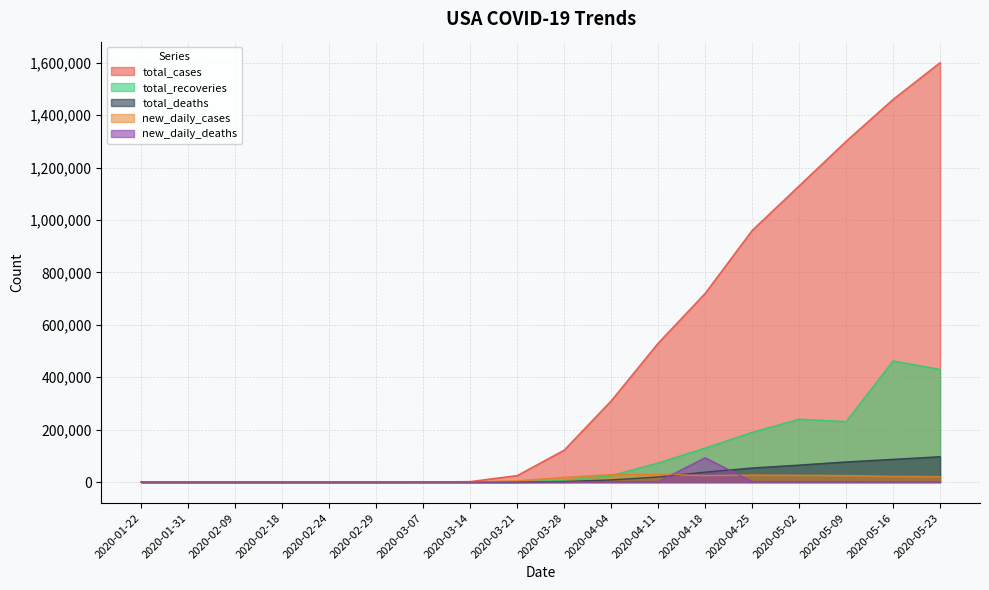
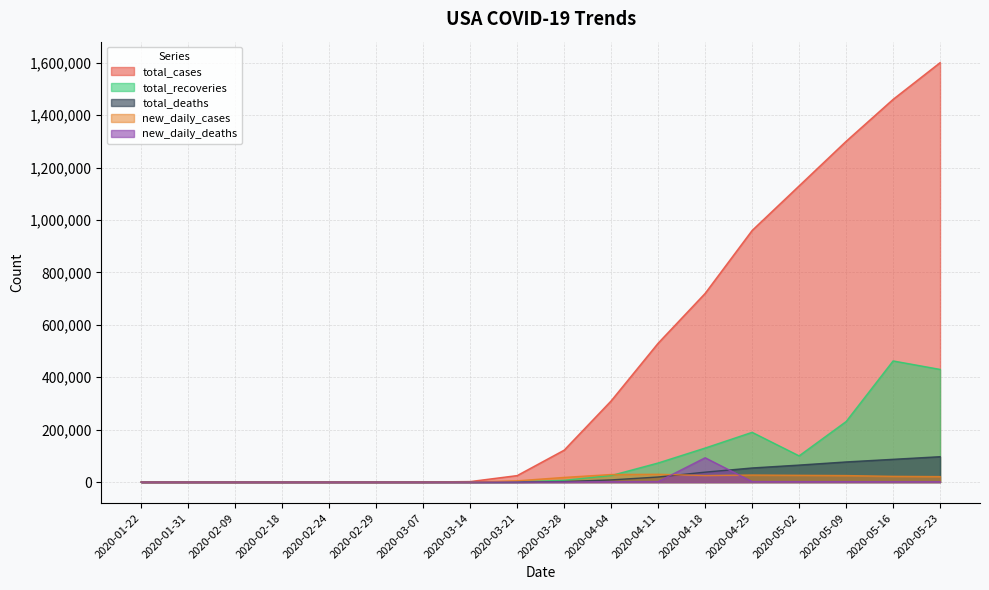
  {
    "total_recoveries": {
      "2020-04-11": "70,000",
      "2020-04-18": "130,000",
      "2020-04-25": "190,000",
-     "2020-05-02": "240,000",
+     "2020-05-02": "100,000",
      "2020-05-09": "230,000",
      "2020-05-16": "460,000",
      "2020-05-23": "430,000"
    },
    "total_deaths": {
      "2020-04-11": "20,000",
      "2020-04-18": "40,000",
      "2020-04-25": "50,000",
      "2020-05-02": "70,000",
      "2020-05-09": "80,000",
      "2020-05-16": "90,000",
      "2020-05-23": "100,000"
    },
    "new_daily_deaths": {
      "2020-04-11": "0",
      "2020-04-18": "90,000",
      "2020-04-25": "0",
      "2020-05-02": "0",
      "2020-05-09": "0",
      "2020-05-16": "0",
      "2020-05-23": "0"
    }
  }
